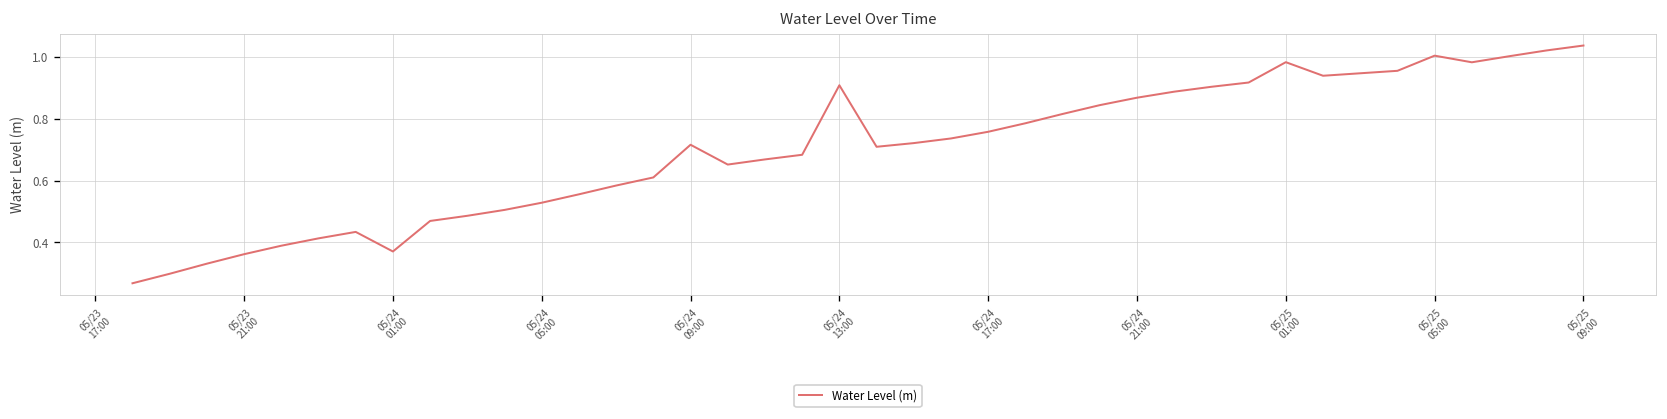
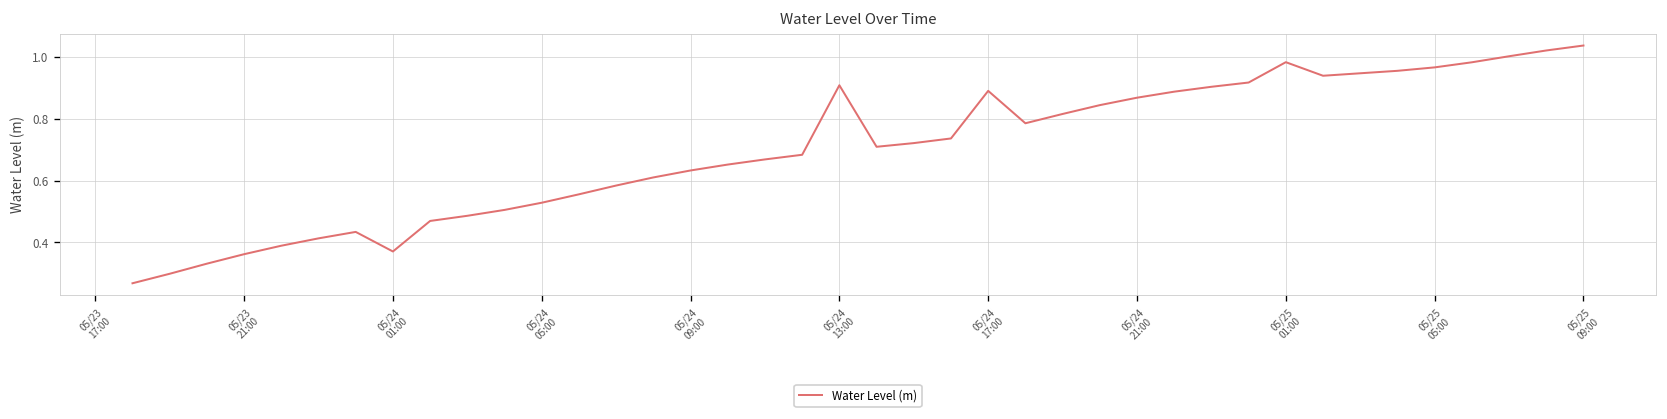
  {
    "05/23 21:00": 0.36,
    "05/24 01:00": 0.37,
    "05/24 05:00": 0.53,
-   "05/24 09:00": 0.72,
+   "05/24 09:00": 0.63,
    "05/24 13:00": 0.91,
-   "05/24 17:00": 0.76,
+   "05/24 17:00": 0.89,
    "05/24 21:00": 0.87,
    "05/25 01:00": 0.98,
-   "05/25 05:00": 1.00,
+   "05/25 05:00": 0.97,
    "05/25 09:00": 1.04
  }
